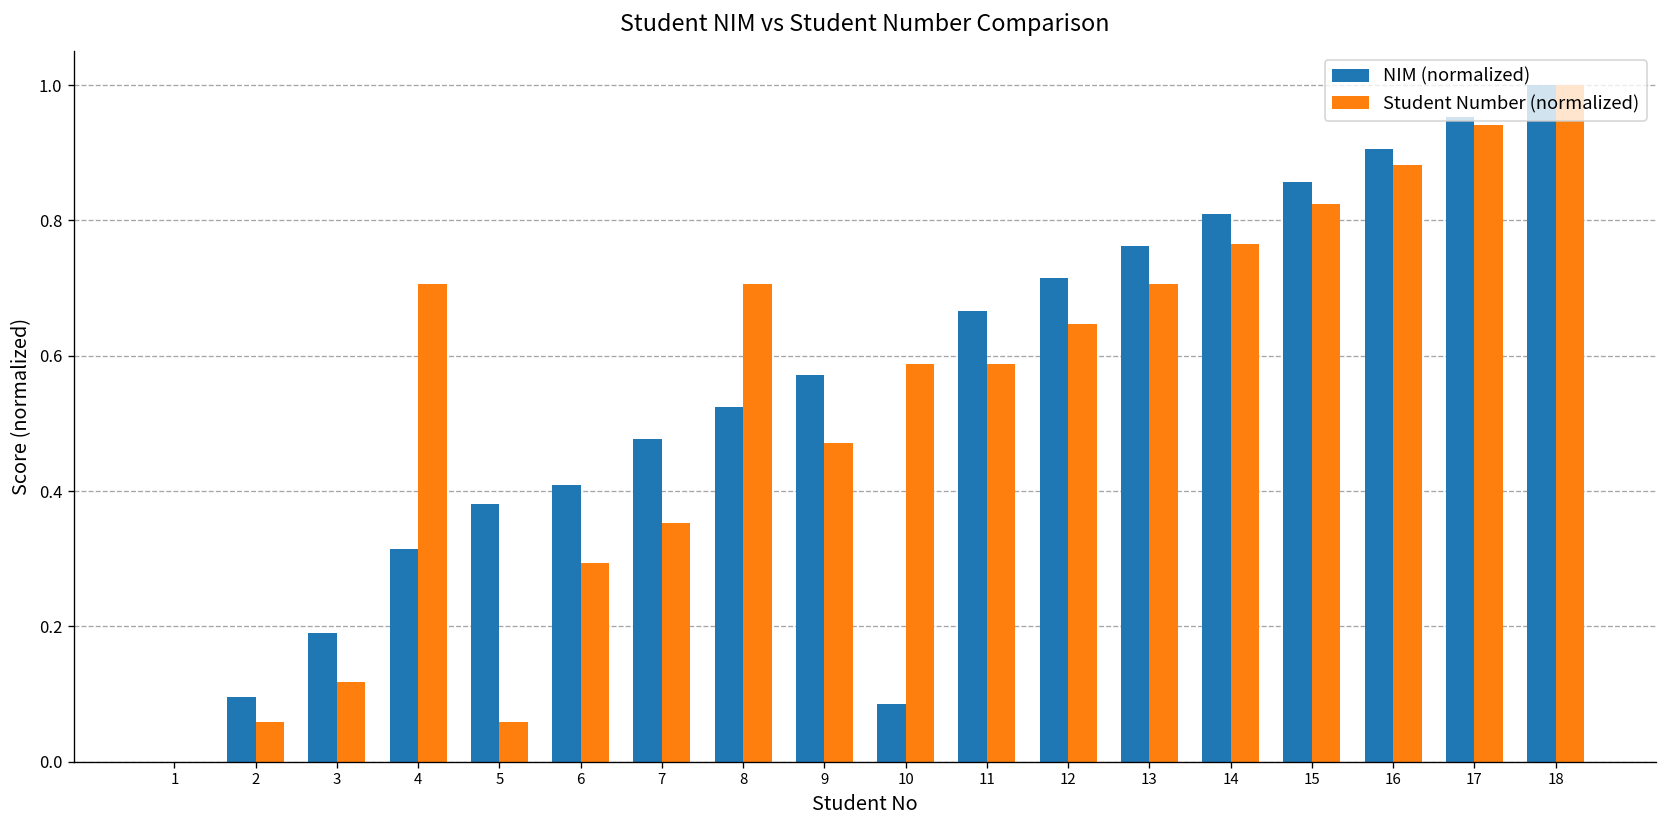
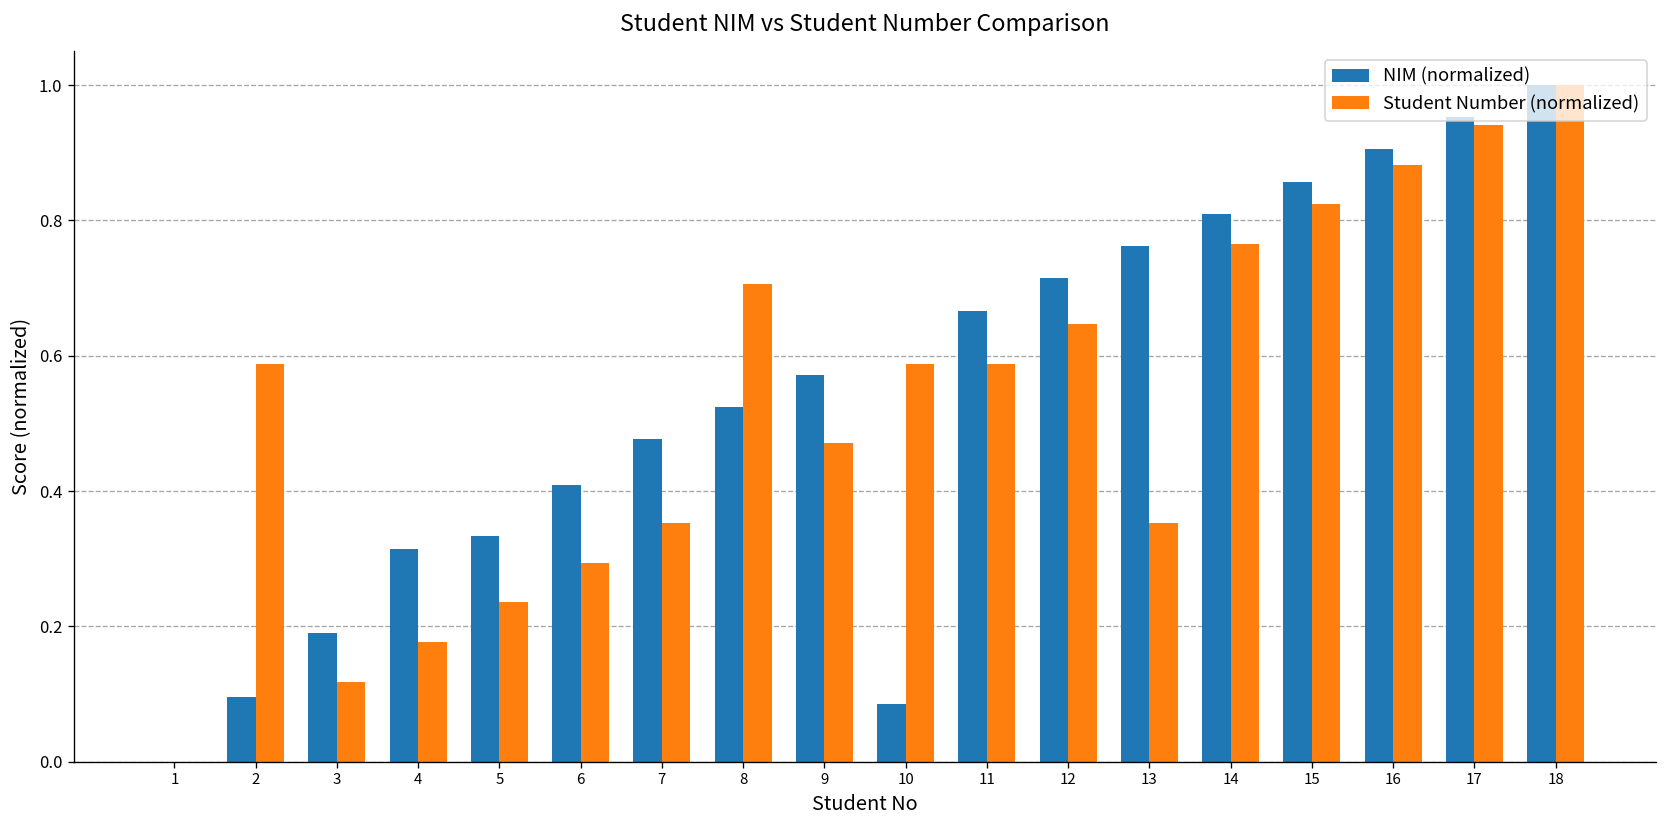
  {
    "NIM (normalized)": {
      "1": 0.00,
      "2": 0.10,
      "3": 0.19,
      "4": 0.31,
-     "5": 0.38,
+     "5": 0.33,
      "6": 0.41,
      "7": 0.48,
      "8": 0.52,
      "9": 0.57,
      "10": 0.09,
      "11": 0.67,
      "12": 0.71,
      "13": 0.76,
      "14": 0.81,
      "15": 0.86,
      "16": 0.90
    },
    "Student Number (normalized)": {
      "1": 0.00,
-     "2": 0.06,
+     "2": 0.59,
      "3": 0.12,
-     "4": 0.71,
-     "5": 0.06,
+     "4": 0.18,
+     "5": 0.24,
      "6": 0.29,
      "7": 0.35,
      "8": 0.71,
      "9": 0.47,
      "10": 0.59,
      "11": 0.59,
      "12": 0.65,
-     "13": 0.71,
+     "13": 0.35,
      "14": 0.76,
      "15": 0.82,
      "16": 0.88
    }
  }
